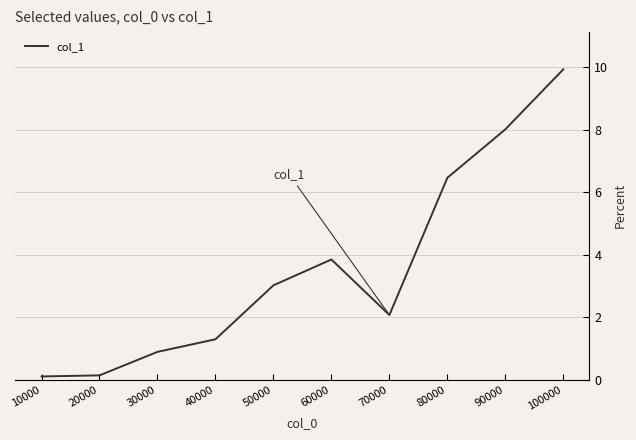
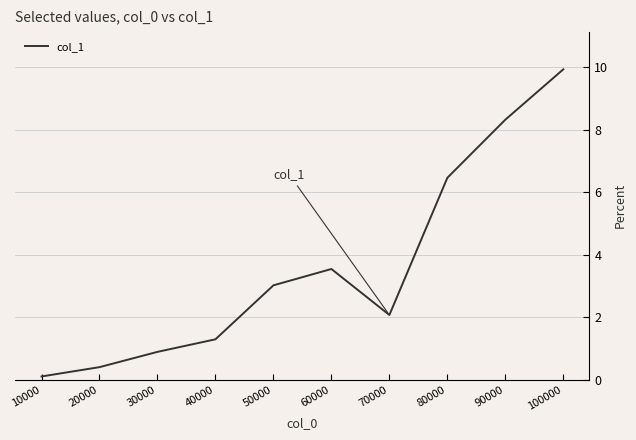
  {
    "10000": 0.1,
-   "20000": 0.1,
+   "20000": 0.4,
    "30000": 0.9,
    "40000": 1.3,
-   "60000": 3.8,
+   "60000": 3.5,
    "70000": 2.1,
    "80000": 6.5,
-   "90000": 8.0,
+   "90000": 8.3,
    "100000": 9.9
  }
